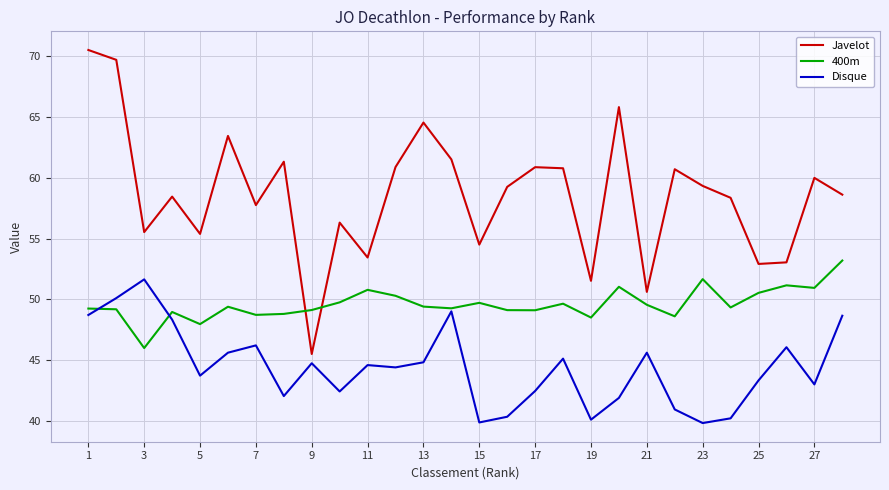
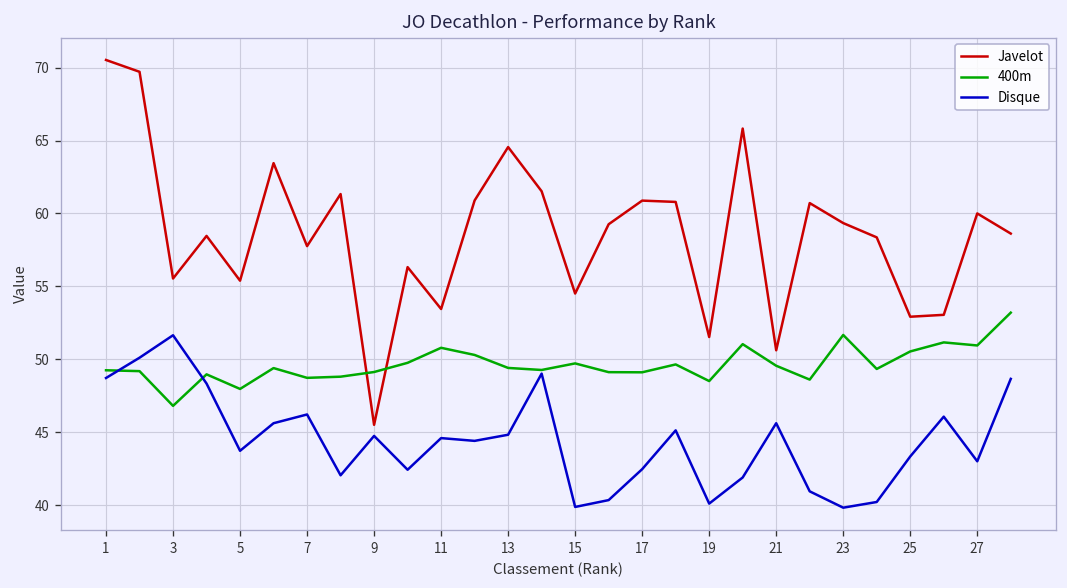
  {
    "Javelot": {
      "1": 70.5,
      "3": 55.5,
      "5": 55.4,
      "7": 57.8,
      "9": 45.5,
      "11": 53.5,
      "13": 64.6,
      "15": 54.5,
      "17": 60.9,
      "19": 51.5,
      "21": 50.6,
      "23": 59.3,
      "25": 52.9,
      "27": 60.0
    },
    "400m": {
      "1": 49.3,
-     "3": 46.0,
+     "3": 46.8,
      "5": 48.0,
      "7": 48.7,
      "9": 49.1,
      "11": 50.8,
      "13": 49.4,
      "15": 49.7,
      "17": 49.1,
      "19": 48.5,
      "21": 49.6,
      "23": 51.7,
      "25": 50.5,
      "27": 51.0
    },
    "Disque": {
      "1": 48.7,
      "3": 51.7,
      "5": 43.7,
      "7": 46.2,
      "9": 44.8,
      "11": 44.6,
      "13": 44.8,
      "15": 39.9,
      "17": 42.5,
      "19": 40.1,
      "21": 45.6,
      "23": 39.8,
      "25": 43.3,
      "27": 43.0
    }
  }
